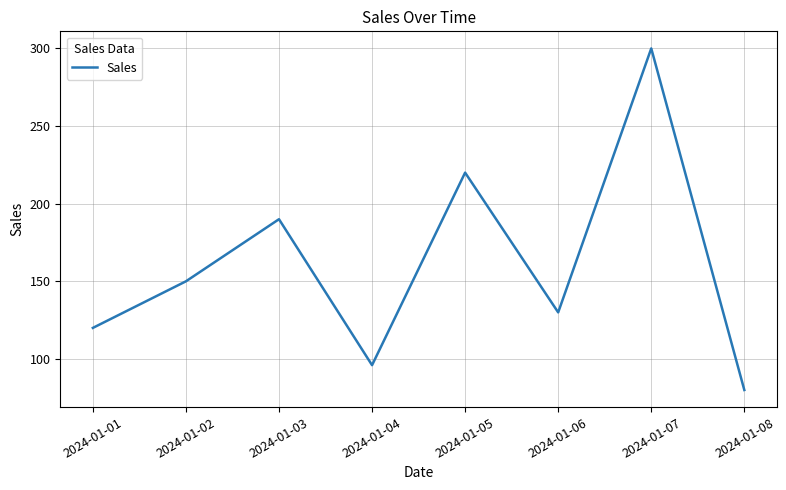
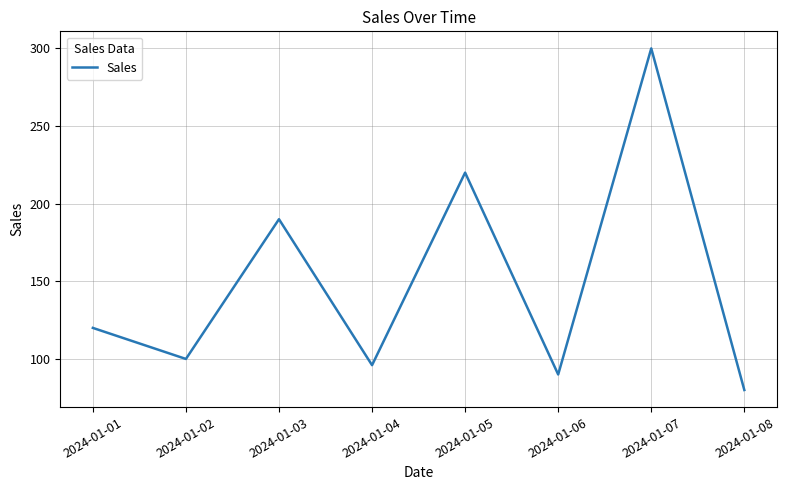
  {
    "2024-01-01": 120,
-   "2024-01-02": 150,
+   "2024-01-02": 100,
    "2024-01-03": 190,
    "2024-01-04": 96,
    "2024-01-05": 220,
-   "2024-01-06": 130,
+   "2024-01-06": 90,
    "2024-01-07": 300,
    "2024-01-08": 80
  }
